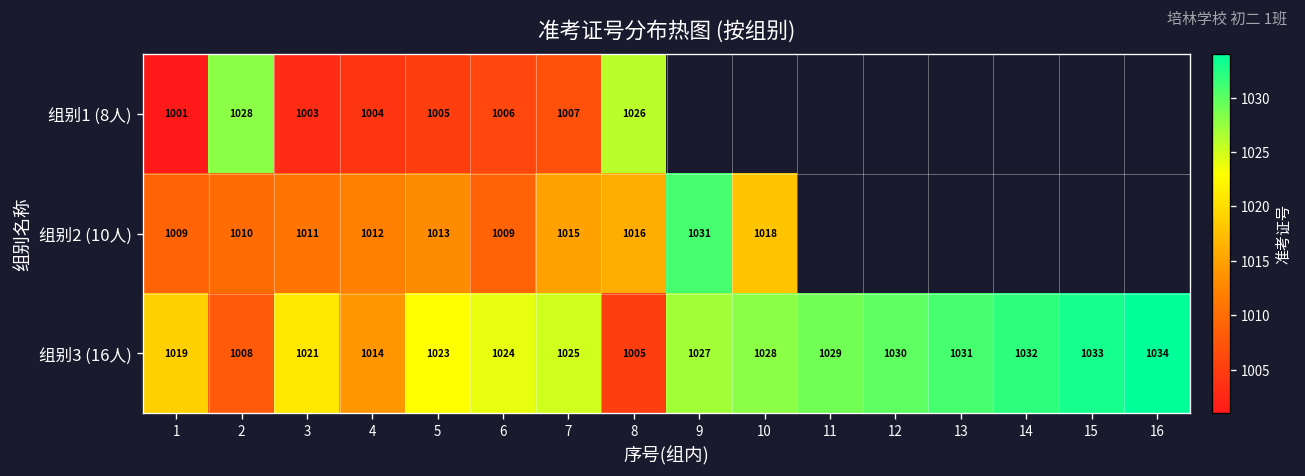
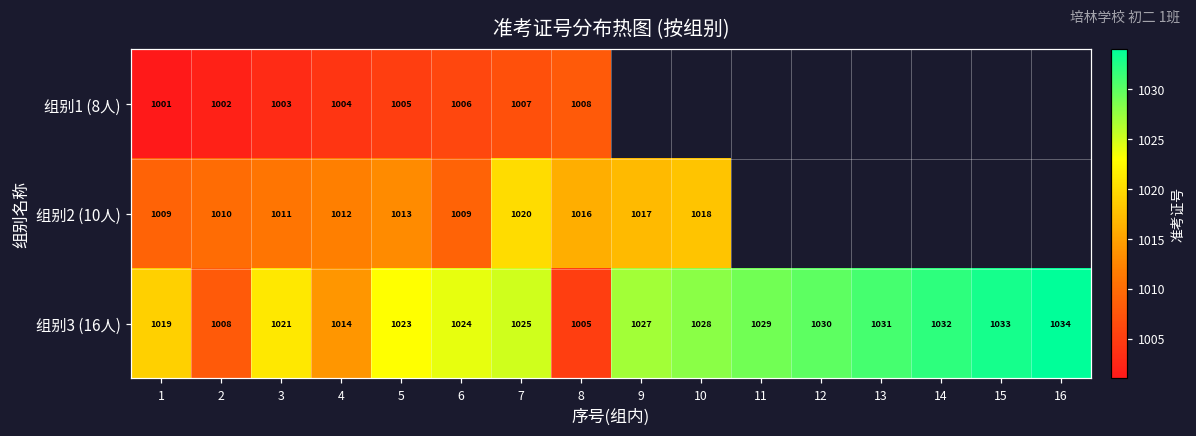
  {
    "组别1 (8人)": {
      "1": 1001,
-     "2": 1028,
+     "2": 1002,
      "3": 1003,
      "4": 1004,
      "5": 1005,
      "6": 1006,
      "7": 1007,
-     "8": 1026
+     "8": 1008
    },
    "组别2 (10人)": {
      "1": 1009,
      "2": 1010,
      "3": 1011,
      "4": 1012,
      "5": 1013,
      "6": 1009,
-     "7": 1015,
+     "7": 1020,
      "8": 1016,
-     "9": 1031,
+     "9": 1017,
      "10": 1018
    },
    "组别3 (16人)": {
      "1": 1019,
      "2": 1008,
      "3": 1021,
      "4": 1014,
      "5": 1023,
      "6": 1024,
      "7": 1025,
      "8": 1005,
      "9": 1027,
      "10": 1028,
      "11": 1029,
      "12": 1030,
      "13": 1031,
      "14": 1032,
      "15": 1033,
      "16": 1034
    }
  }
